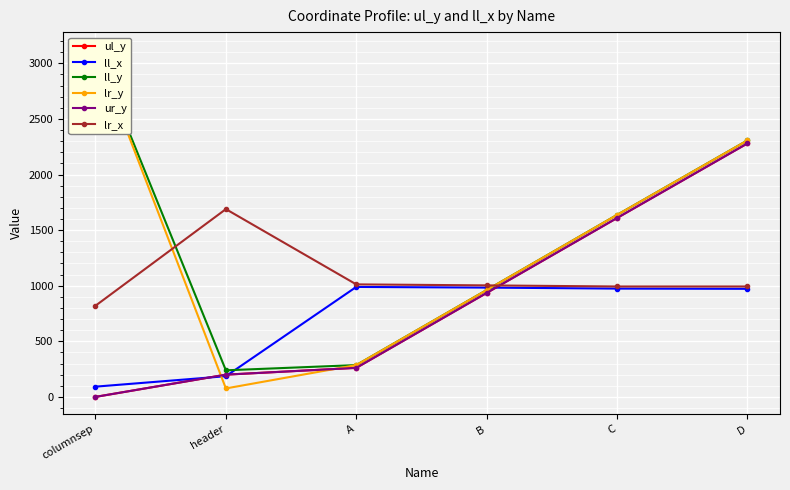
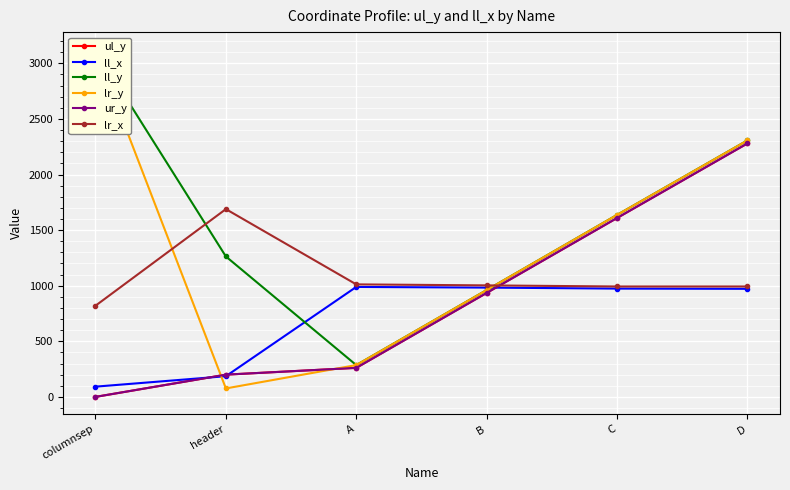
  {
    "ur_y": {
      "columnsep": 0,
      "A": 260,
      "B": 940,
      "C": 1610,
      "D": 2280
    },
    "ll_x": {
      "columnsep": 90
    },
    "ll_y": {
-     "header": 240
+     "header": 1260
    },
    "lr_y": {
      "header": 80
    },
    "lr_x": {
      "columnsep": 820,
      "header": 1690
    }
  }
